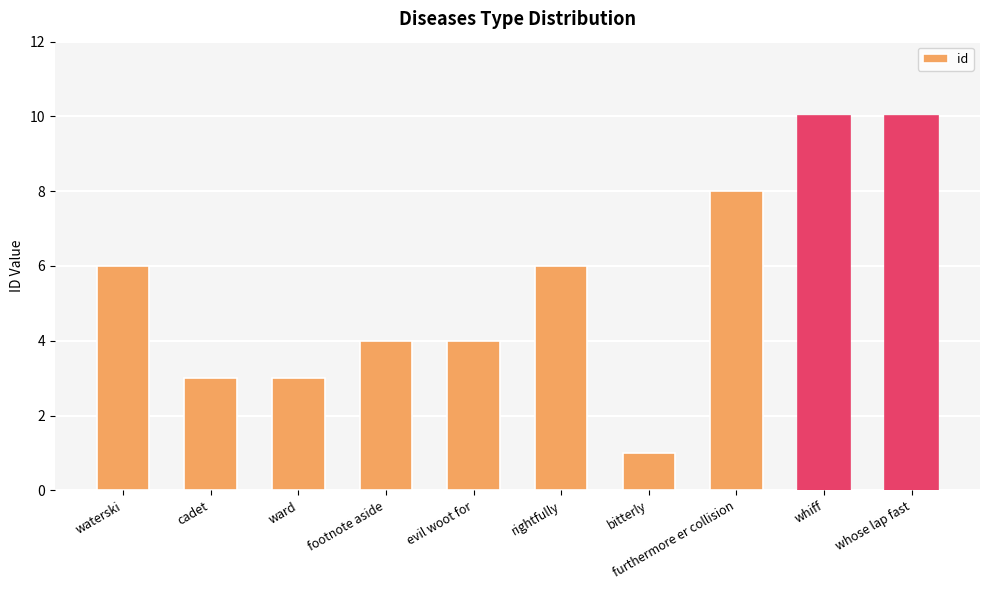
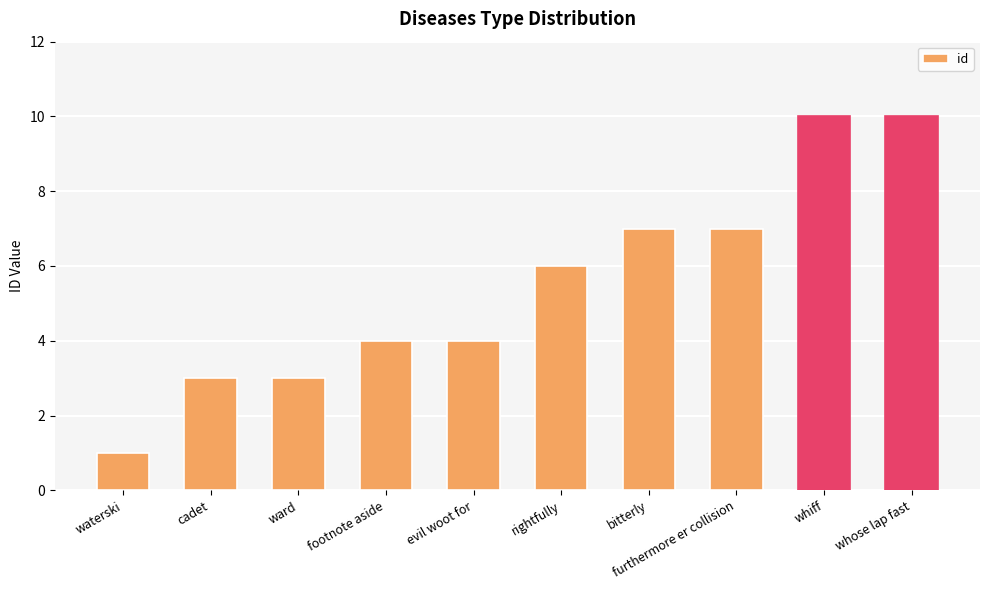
  {
-   "waterski": 6,
+   "waterski": 1,
    "cadet": 3,
    "ward": 3,
    "footnote aside": 4,
    "evil woot for": 4,
    "rightfully": 6,
-   "bitterly": 1,
-   "furthermore er collision": 8,
+   "bitterly": 7,
+   "furthermore er collision": 7,
    "whiff": 10,
    "whose lap fast": 10
  }
